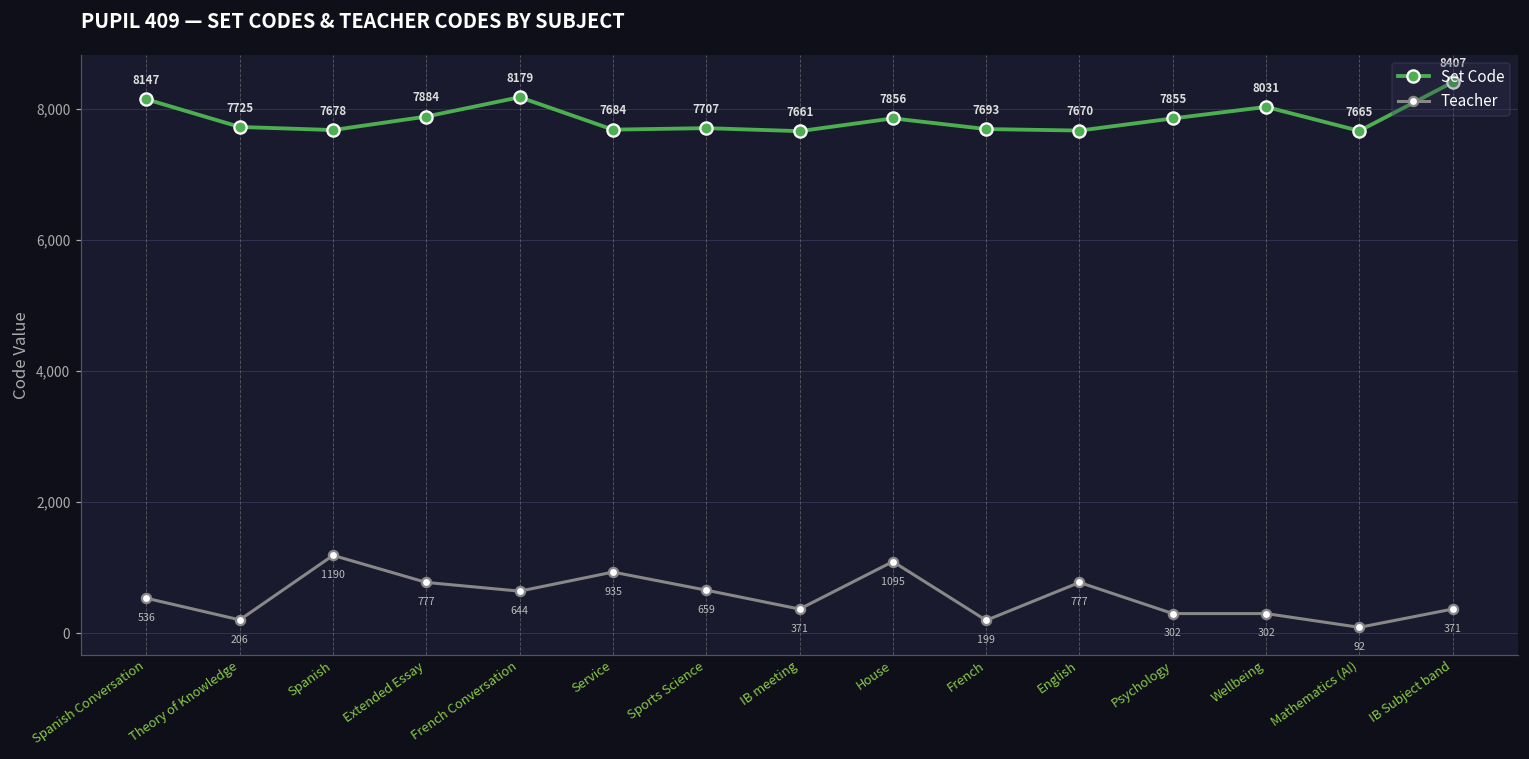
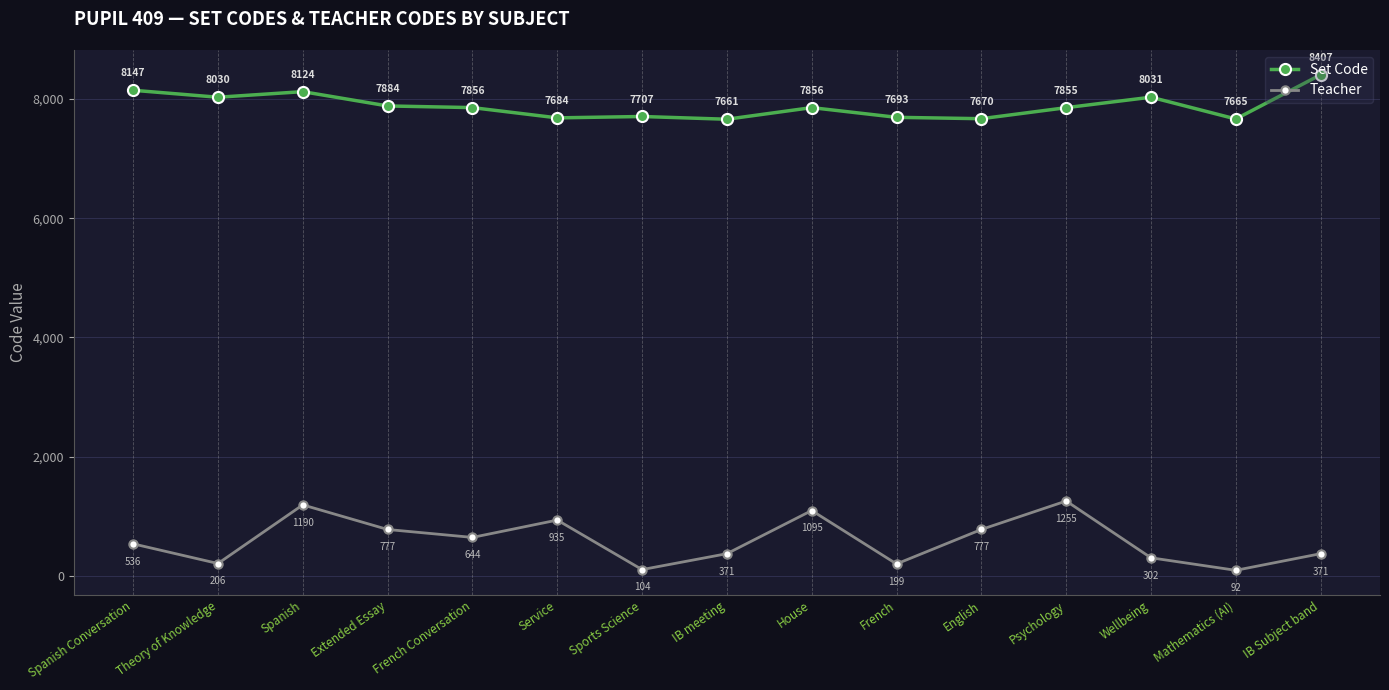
  {
    "Set Code": {
      "Spanish Conversation": 8147,
-     "Theory of Knowledge": 7725,
-     "Spanish": 7678,
+     "Theory of Knowledge": 8030,
+     "Spanish": 8124,
      "Extended Essay": 7884,
-     "French Conversation": 8179,
+     "French Conversation": 7856,
      "Service": 7684,
      "Sports Science": 7707,
      "IB meeting": 7661,
      "House": 7856,
      "French": 7693,
      "English": 7670,
      "Psychology": 7855,
      "Wellbeing": 8031,
      "Mathematics (AI)": 7665
    },
    "Teacher": {
      "Spanish Conversation": 536,
      "Theory of Knowledge": 206,
      "Spanish": 1190,
      "Extended Essay": 777,
      "French Conversation": 644,
      "Service": 935,
-     "Sports Science": 659,
+     "Sports Science": 104,
      "IB meeting": 371,
      "House": 1095,
      "French": 199,
      "English": 777,
-     "Psychology": 302,
+     "Psychology": 1255,
      "Wellbeing": 302,
      "Mathematics (AI)": 92,
      "IB Subject band": 371
    }
  }
